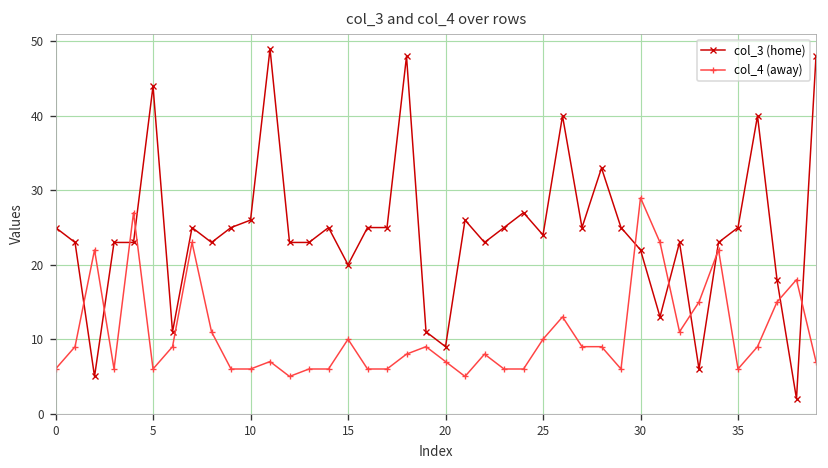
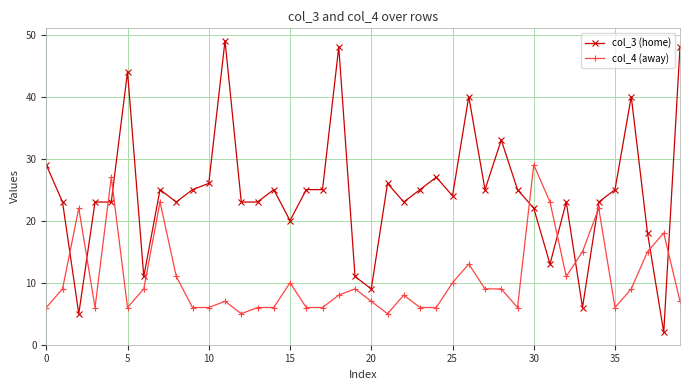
  {
    "col_3 (home)": {
-     "0": 25,
+     "0": 29,
      "5": 44,
      "10": 26,
      "15": 20,
      "20": 9,
      "25": 24,
      "30": 22,
      "35": 25
    },
    "col_4 (away)": {
      "0": 6,
      "5": 6,
      "10": 6,
      "15": 10,
      "20": 7,
      "25": 10,
      "30": 29,
      "35": 6
    }
  }
